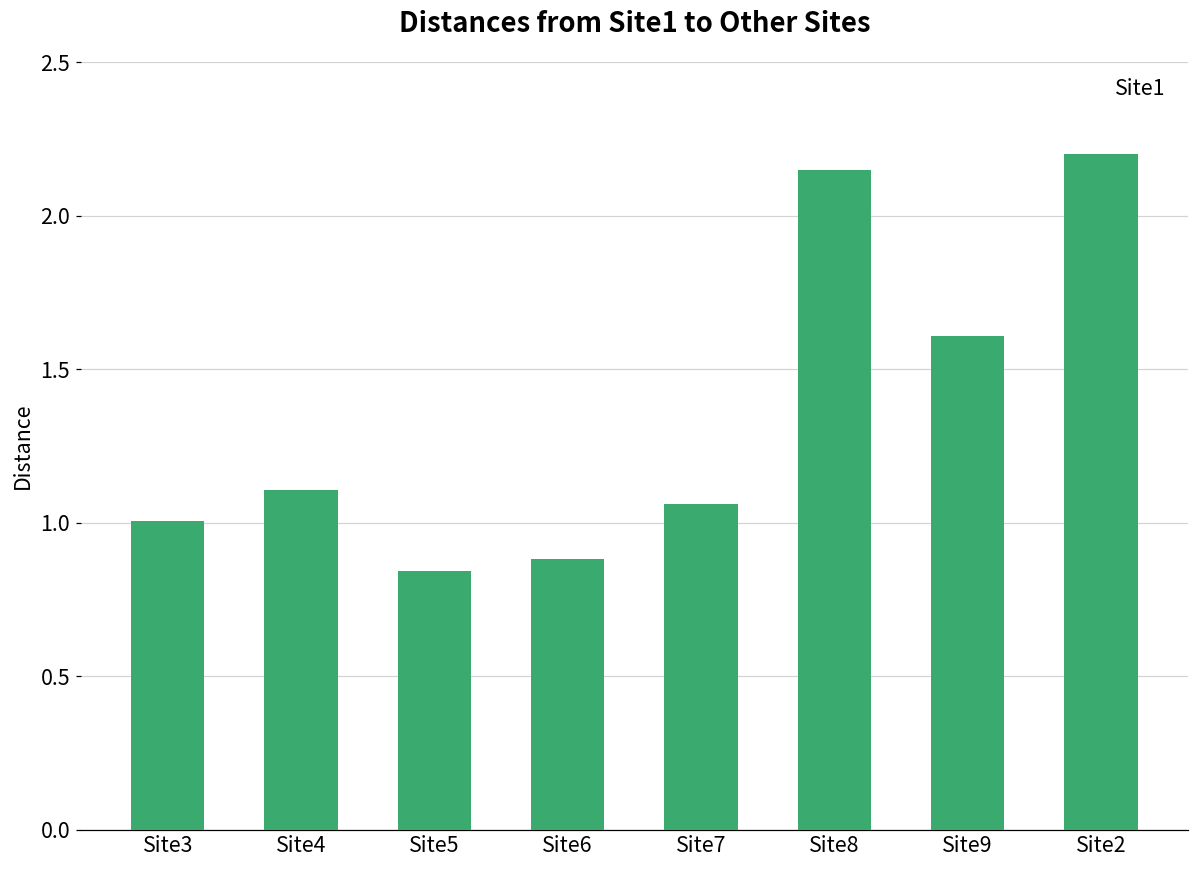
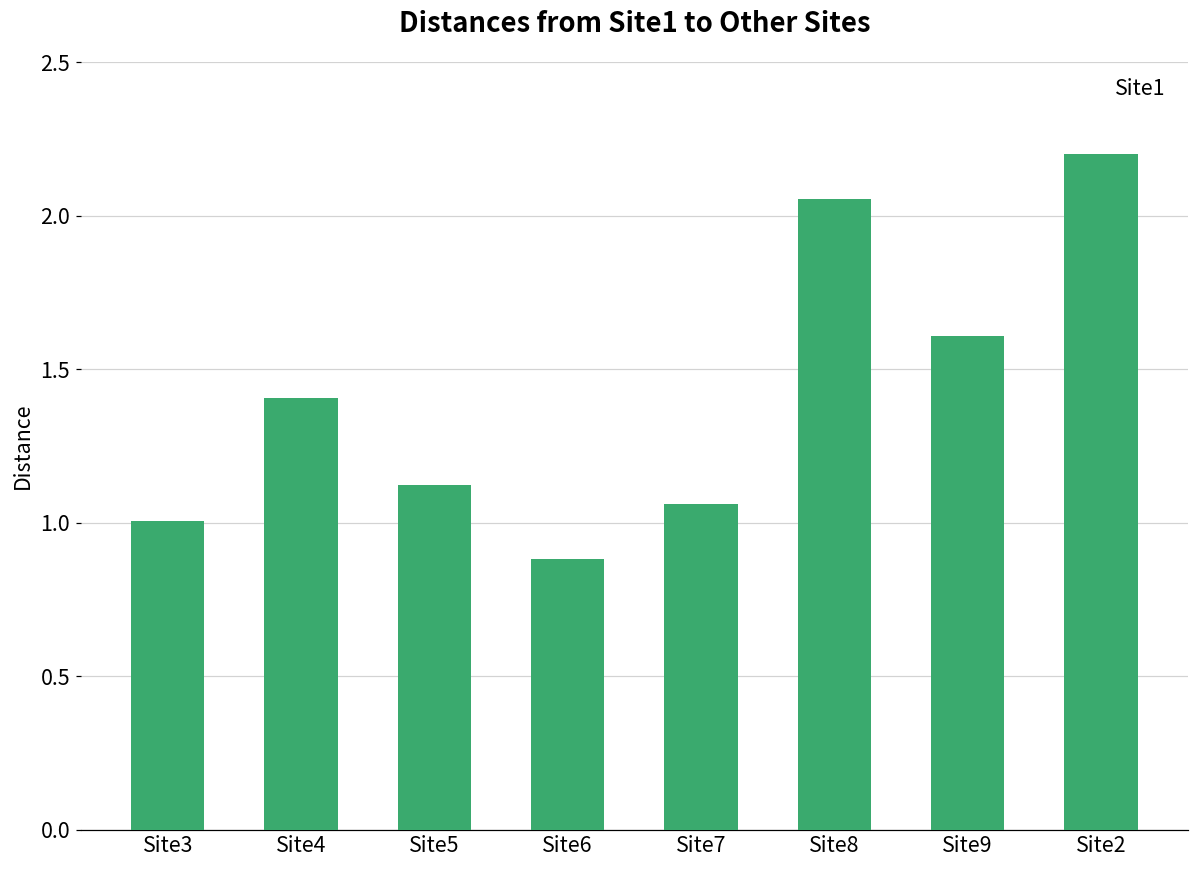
  {
    "Site3": 1.00,
-   "Site4": 1.11,
-   "Site5": 0.84,
+   "Site4": 1.41,
+   "Site5": 1.12,
    "Site6": 0.88,
    "Site7": 1.06,
-   "Site8": 2.15,
+   "Site8": 2.06,
    "Site9": 1.61,
    "Site2": 2.20
  }
